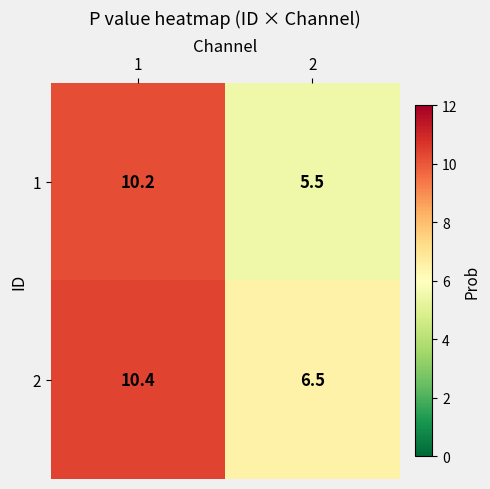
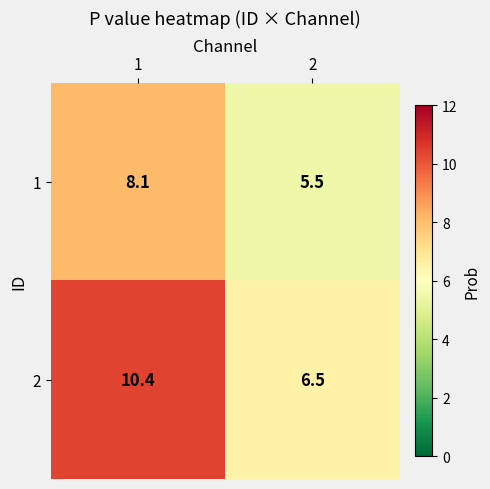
  {
    "1": {
-     "1": 10.2,
+     "1": 8.1,
      "2": 5.5
    },
    "2": {
      "1": 10.4,
      "2": 6.5
    }
  }
